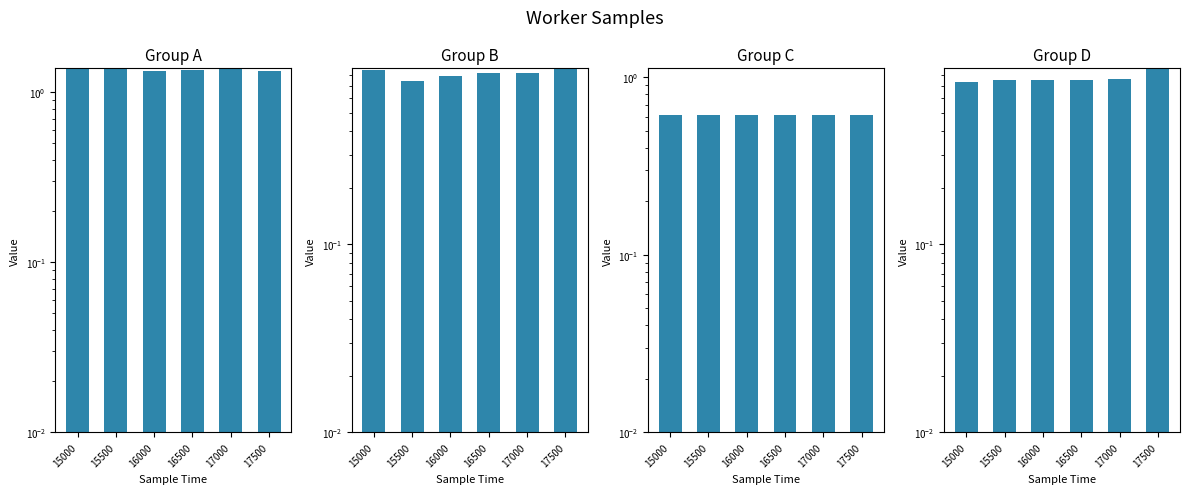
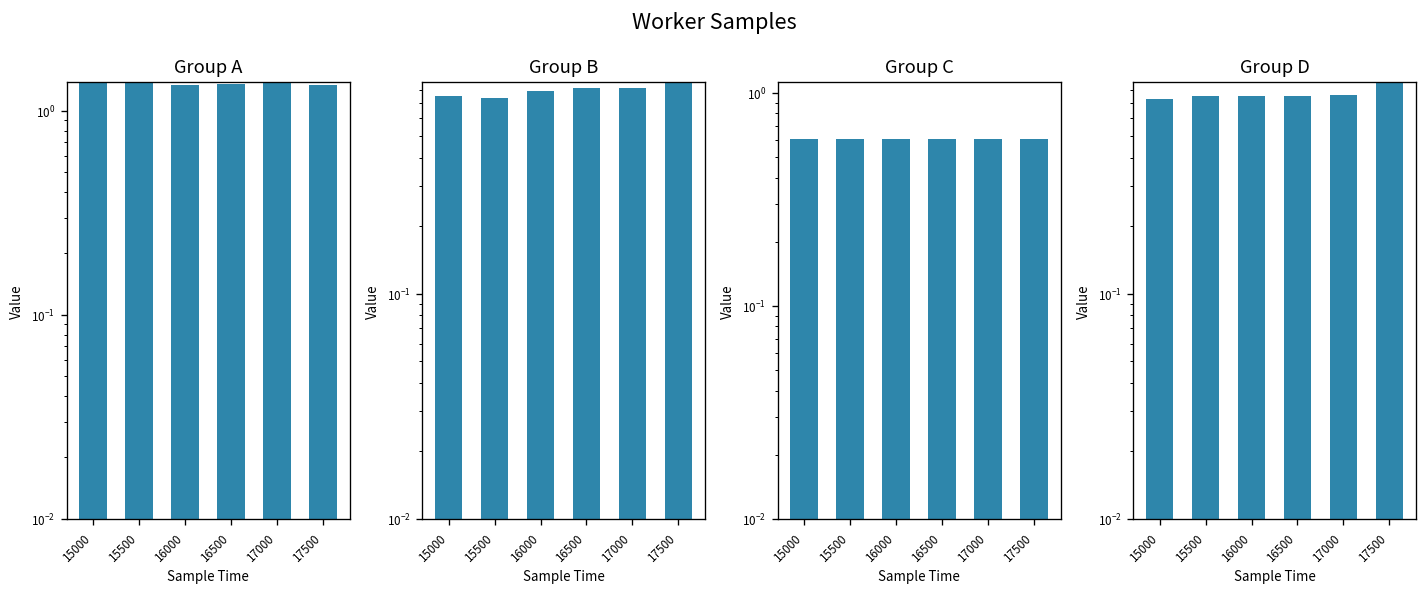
  {
    "Group A": {
      "15000": 1.4,
      "15500": 1.4,
      "16000": 1.3,
      "16500": 1.4,
      "17000": 1.4,
      "17500": 1.3
    },
    "Group B": {
-     "15000": 0.9,
+     "15000": 0.75,
      "15500": 0.74,
      "16000": 0.79,
      "16500": 0.8,
      "17000": 0.8,
      "17500": 0.9
    },
    "Group C": {
      "15000": 0.61,
      "15500": 0.61,
      "16000": 0.61,
      "16500": 0.61,
      "17000": 0.61,
      "17500": 0.61
    },
    "Group D": {
      "15000": 0.73,
      "15500": 0.75,
      "16000": 0.75,
      "16500": 0.75,
      "17000": 0.76,
      "17500": 0.9
    }
  }
